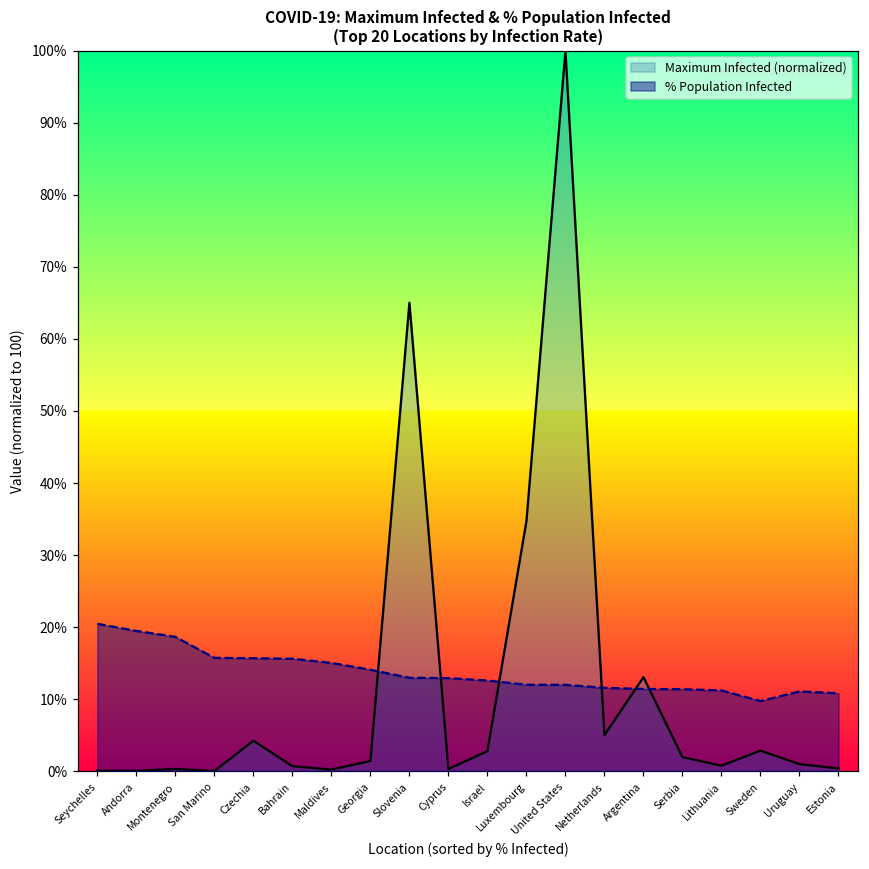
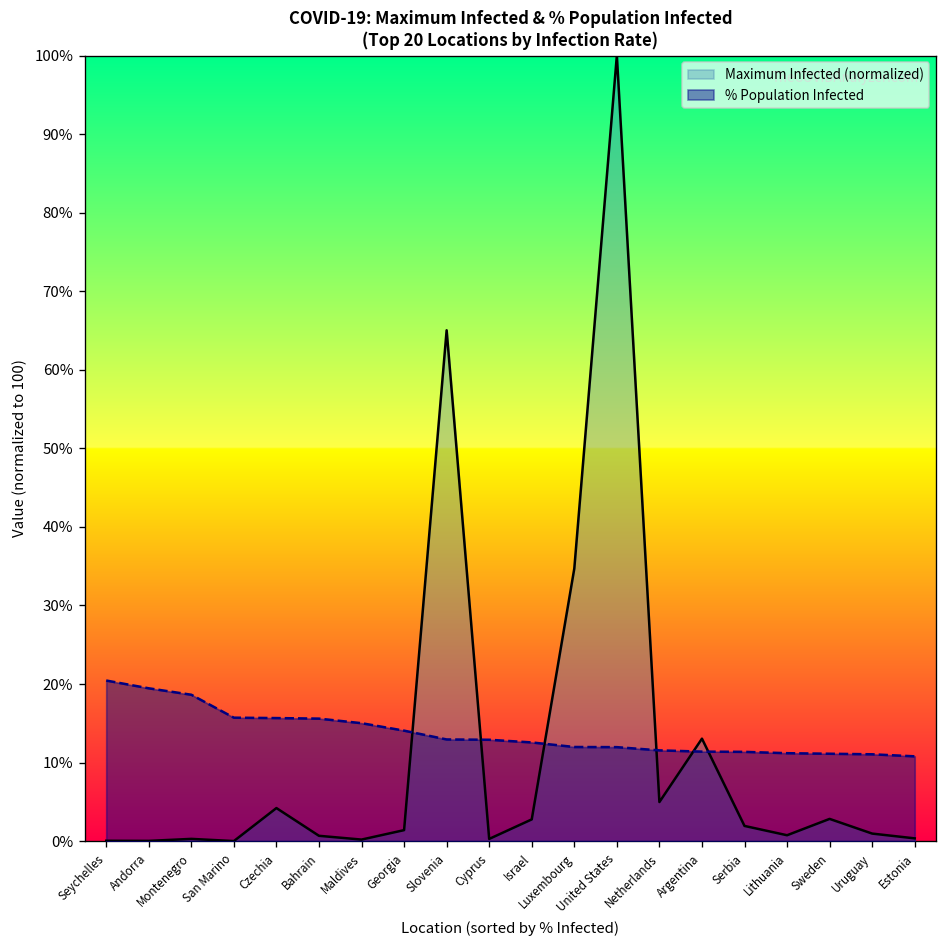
  {
    "Maximum Infected (normalized)": {
      "Seychelles": "0%",
      "Andorra": "0%",
      "Montenegro": "0%",
      "San Marino": "0%",
      "Czechia": "4%",
      "Bahrain": "1%",
      "Maldives": "0%",
      "Georgia": "1%",
      "Slovenia": "65%",
      "Cyprus": "0%",
      "Israel": "3%",
      "Luxembourg": "35%",
      "United States": "100%",
      "Netherlands": "5%",
      "Argentina": "13%",
      "Serbia": "2%",
      "Lithuania": "1%",
      "Sweden": "3%",
      "Uruguay": "1%",
      "Estonia": "0%"
    },
    "% Population Infected": {
      "Seychelles": "20%",
      "Andorra": "19%",
      "Montenegro": "19%",
      "San Marino": "16%",
      "Czechia": "16%",
      "Bahrain": "16%",
      "Maldives": "15%",
      "Georgia": "14%",
      "Slovenia": "13%",
      "Cyprus": "13%",
      "Israel": "13%",
      "Luxembourg": "12%",
      "United States": "12%",
      "Netherlands": "12%",
      "Argentina": "11%",
      "Serbia": "11%",
      "Lithuania": "11%",
-     "Sweden": "10%",
+     "Sweden": "11%",
      "Uruguay": "11%",
      "Estonia": "11%"
    }
  }
